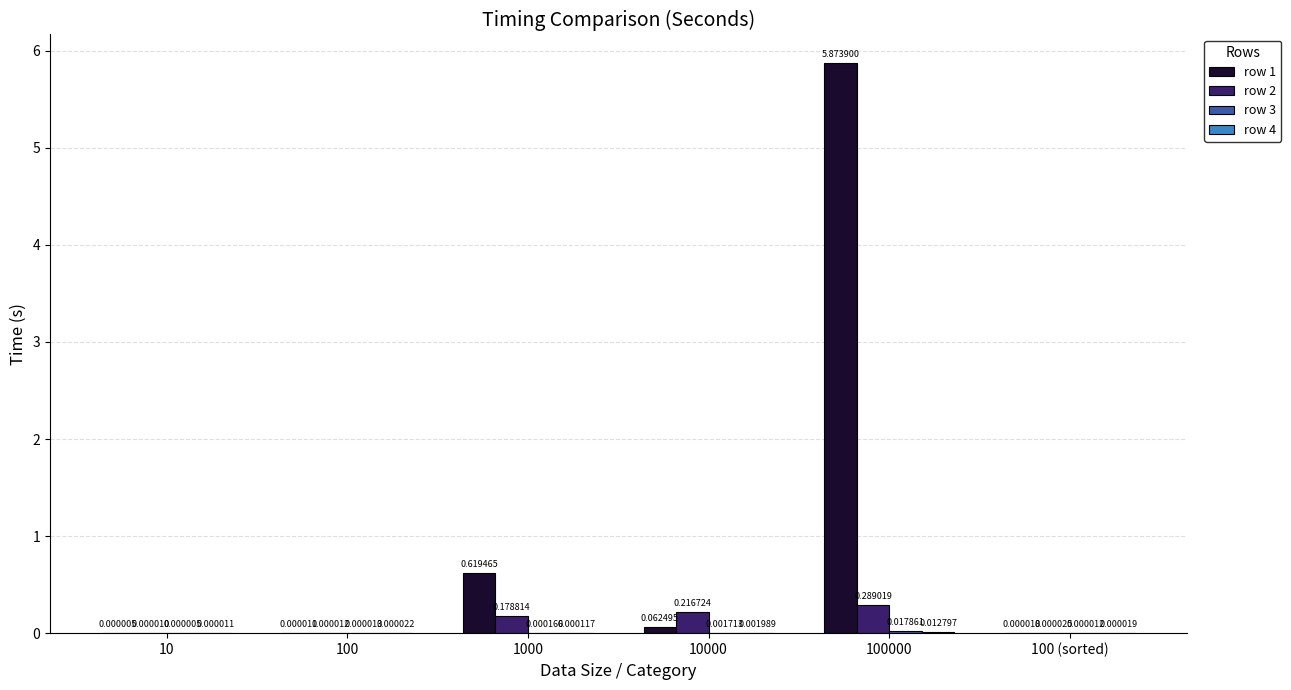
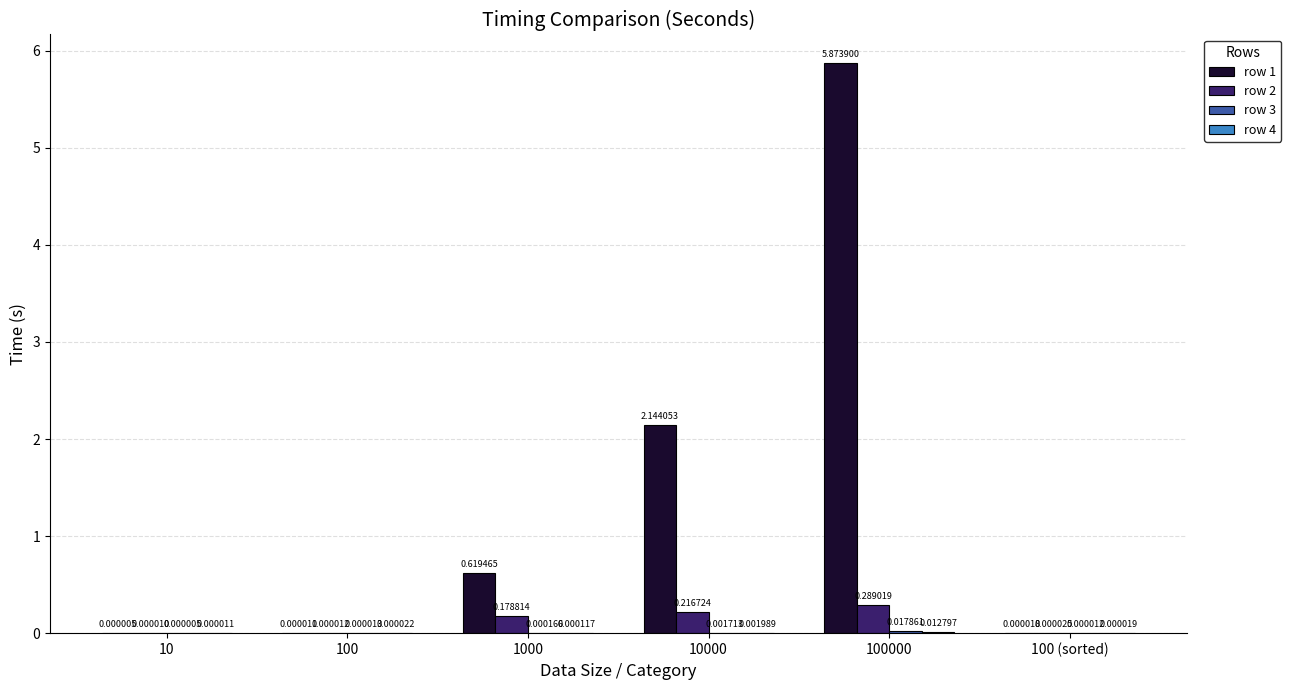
  {
    "row 1": {
      "100": 0.000011,
      "1000": 0.619465,
-     "10000": 0.062495,
+     "10000": 2.144053,
      "100000": 5.873900
    },
    "row 2": {
      "100": 0.000012,
      "1000": 0.178814,
      "10000": 0.216724,
      "100000": 0.289019
    }
  }
